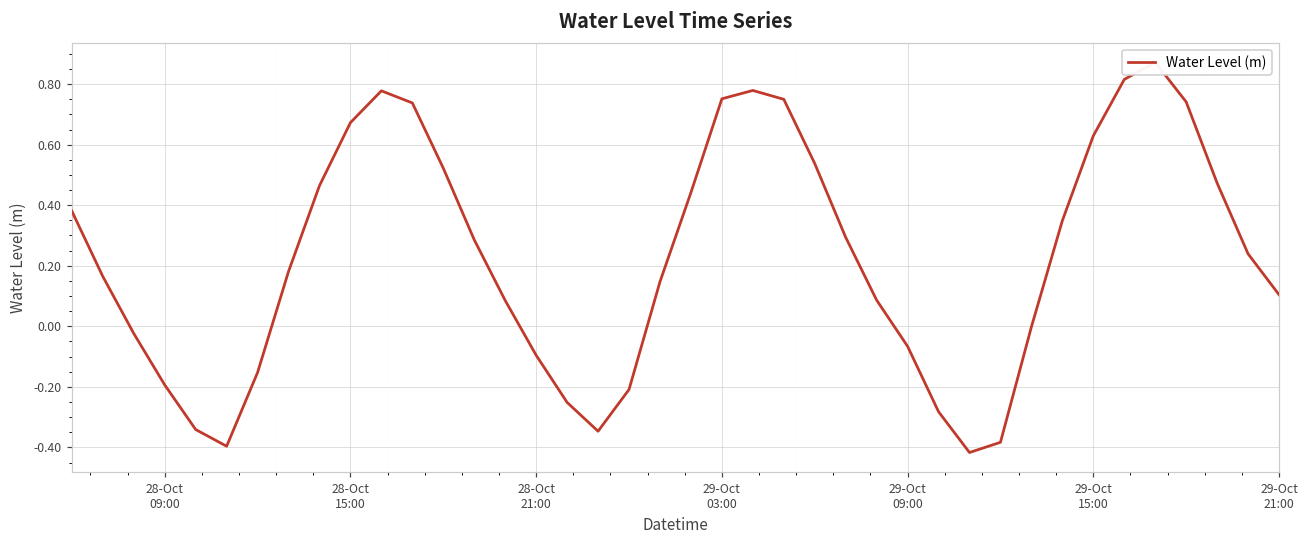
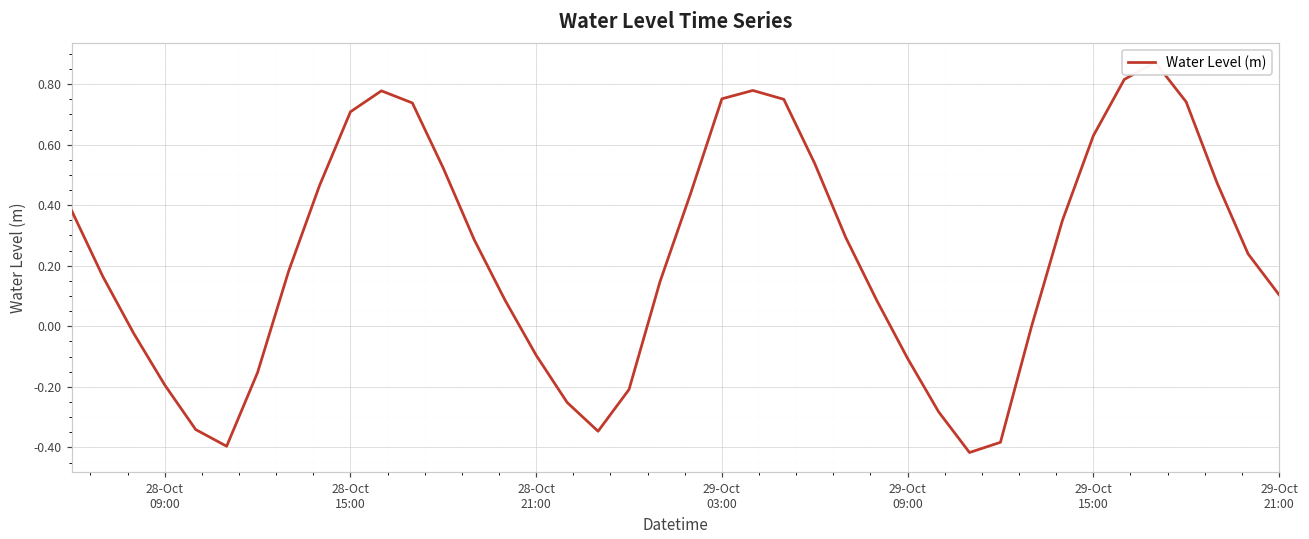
  {
    "28-Oct 09:00": -0.19,
-   "28-Oct 15:00": 0.67,
+   "28-Oct 15:00": 0.71,
    "28-Oct 21:00": -0.10,
    "29-Oct 03:00": 0.75,
-   "29-Oct 09:00": -0.07,
+   "29-Oct 09:00": -0.11,
    "29-Oct 15:00": 0.63,
    "29-Oct 21:00": 0.10
  }
